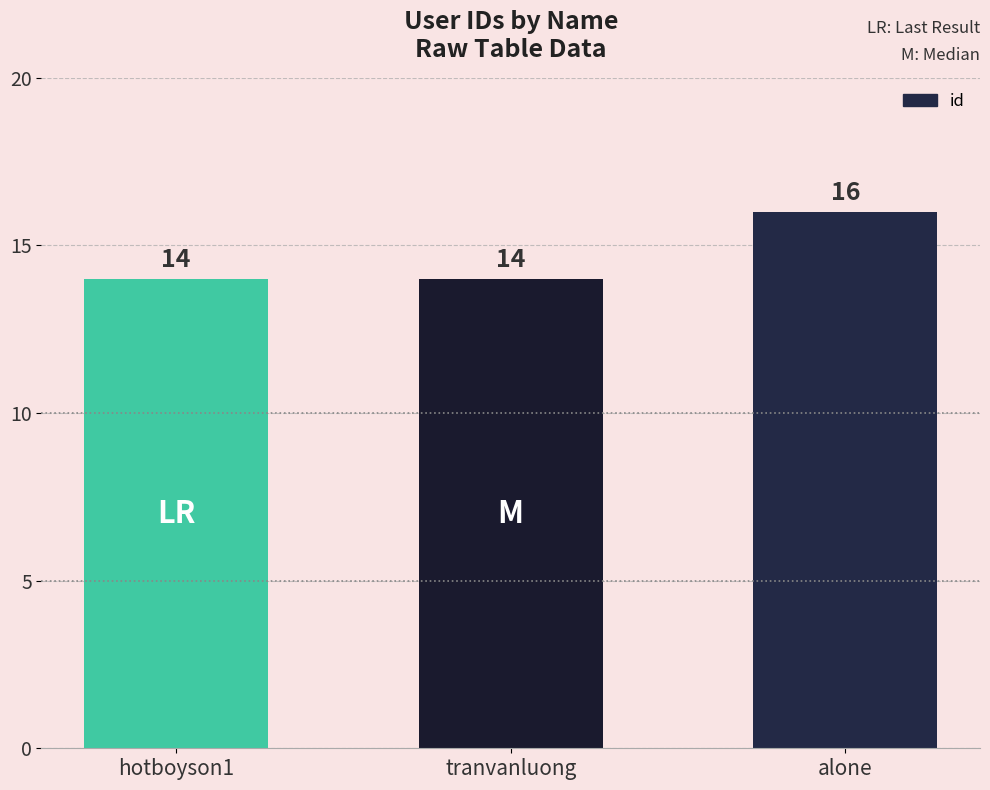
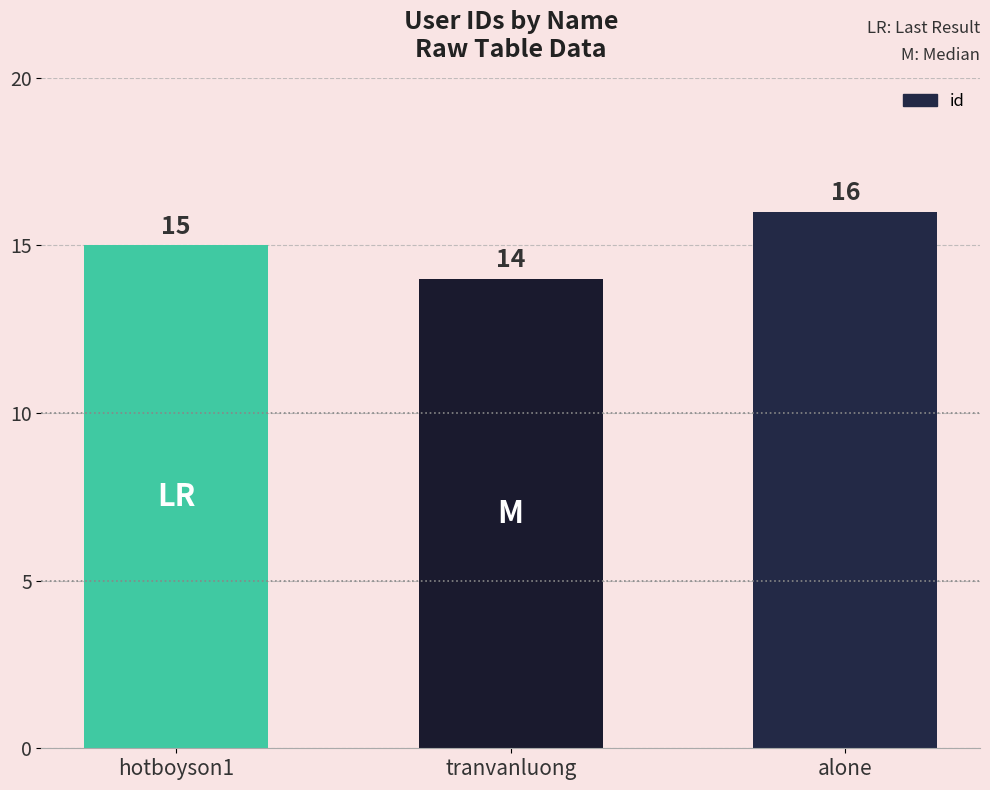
  {
-   "hotboyson1": 14,
+   "hotboyson1": 15,
    "tranvanluong": 14,
    "alone": 16
  }
